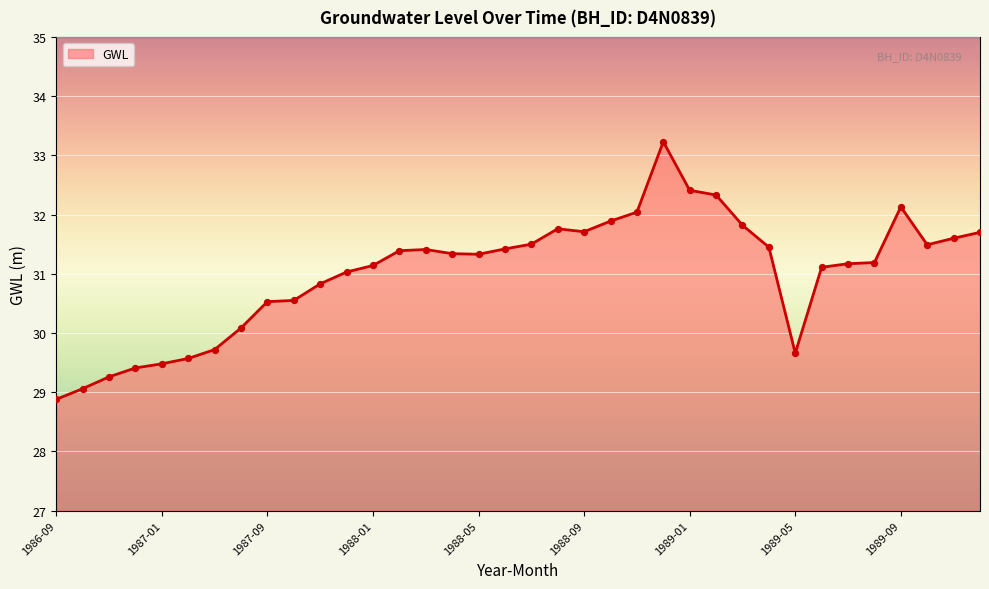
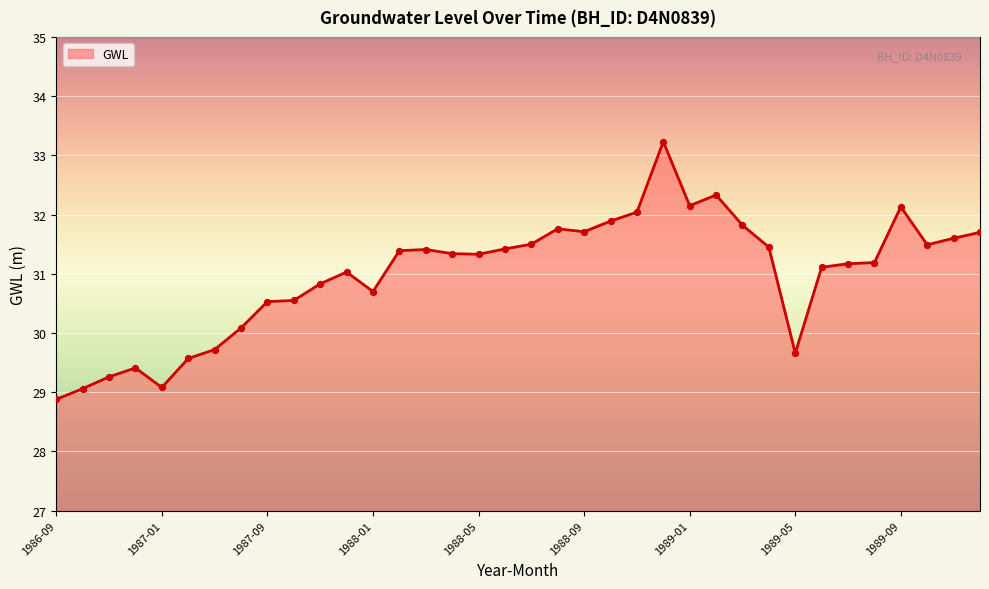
  {
    "1986-09": 28.9,
-   "1987-01": 29.5,
+   "1987-01": 29.1,
    "1987-09": 30.5,
-   "1988-01": 31.1,
+   "1988-01": 30.7,
    "1988-05": 31.3,
    "1988-09": 31.7,
-   "1989-01": 32.4,
+   "1989-01": 32.2,
    "1989-05": 29.7,
    "1989-09": 32.1
  }
